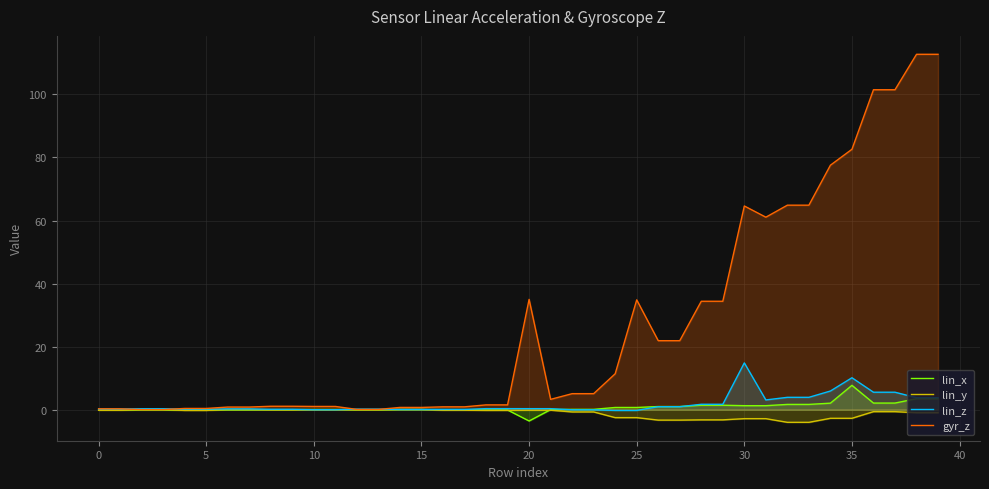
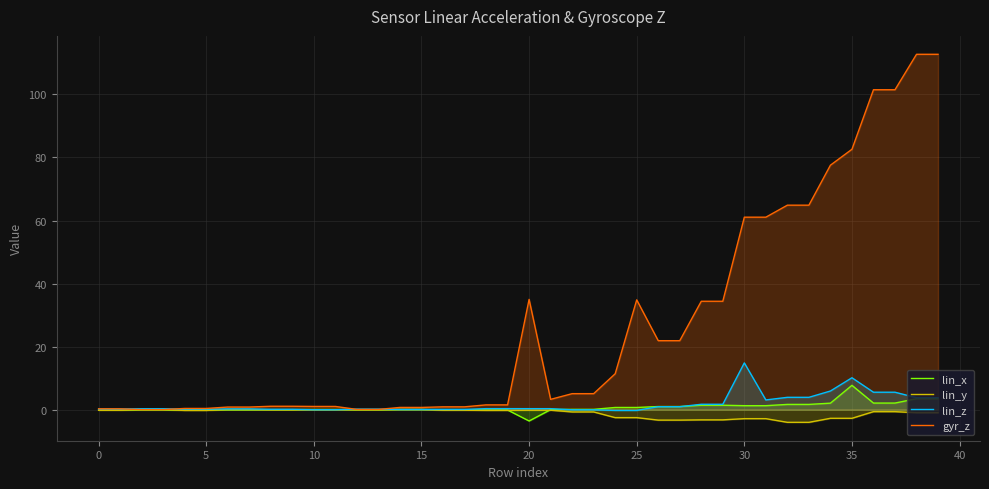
  {
    "lin_z": {
      "30": 15,
      "35": 10
    },
    "gyr_z": {
      "10": 1,
      "20": 35,
      "25": 35,
-     "30": 65,
+     "30": 61,
      "35": 83
    }
  }
